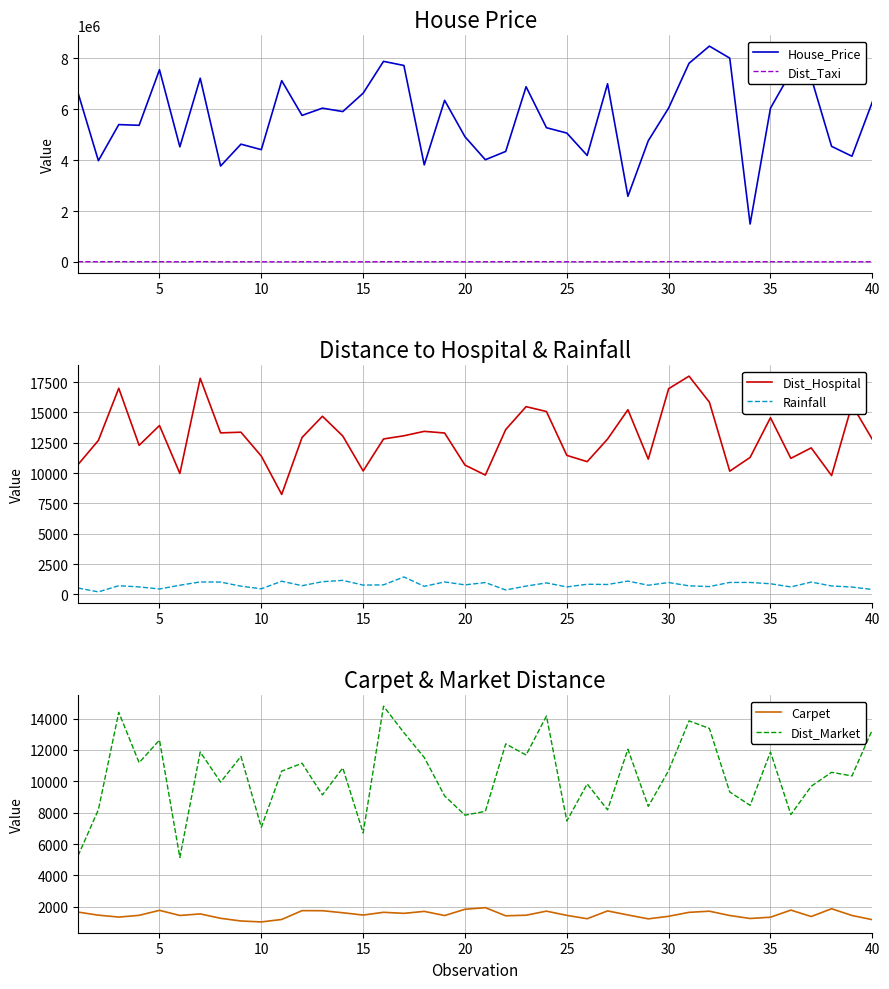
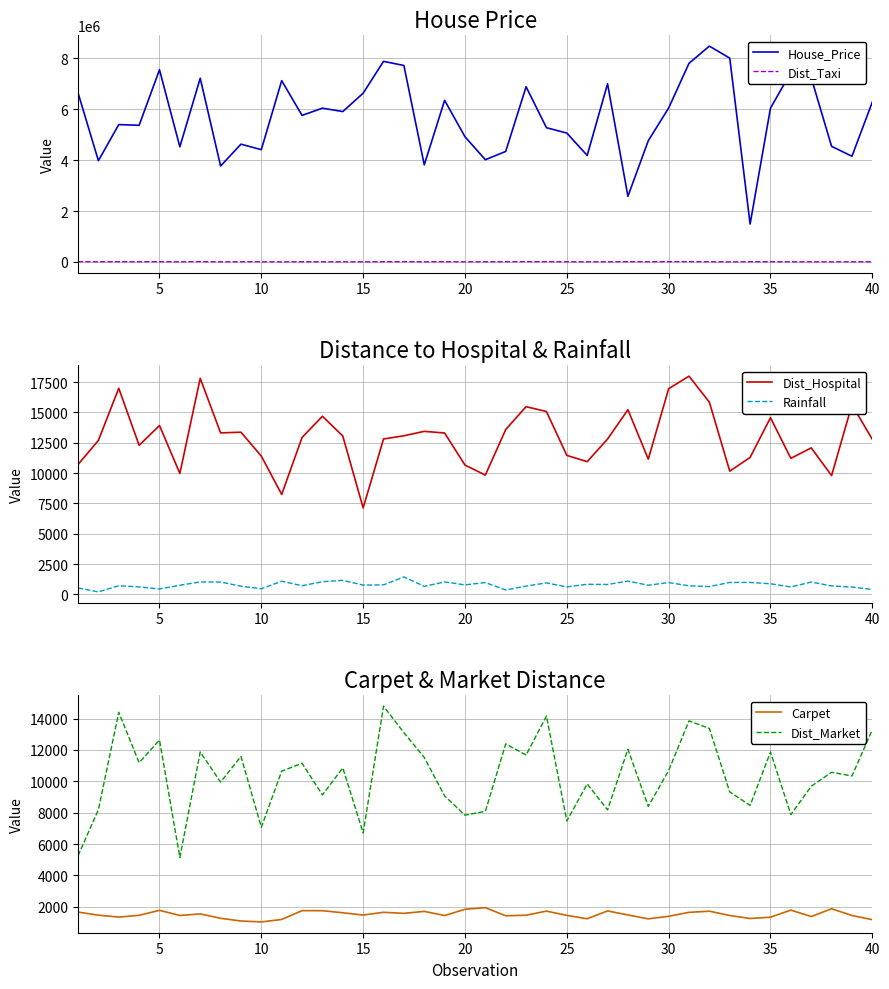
  {
    "House Price": {
      "House_Price": {
        "5": 7600000,
        "10": 4400000,
        "15": 6600000,
        "20": 4900000,
        "25": 5100000,
        "30": 6100000,
        "35": 6000000,
        "40": 6300000
      },
      "Dist_Taxi": {
        "5": 0,
        "10": 0,
        "15": 0,
        "20": 0,
        "25": 0,
        "30": 0,
        "35": 0,
        "40": 0
      }
    },
    "Distance to Hospital & Rainfall": {
      "Dist_Hospital": {
        "5": 13900,
        "10": 11400,
-       "15": 10200,
+       "15": 7100,
        "20": 10700,
        "25": 11500,
        "30": 17000,
        "35": 14600,
        "40": 12800
      },
      "Rainfall": {
        "5": 500,
        "10": 500,
        "15": 800,
        "20": 800,
        "25": 600,
        "30": 1000,
        "35": 900,
        "40": 400
      }
    },
    "Carpet & Market Distance": {
      "Carpet": {
        "5": 1800,
        "10": 1000,
        "15": 1500,
        "20": 1800,
        "25": 1400,
        "30": 1400,
        "35": 1300,
        "40": 1200
      },
      "Dist_Market": {
        "5": 12600,
        "10": 7100,
        "15": 6700,
        "20": 7800,
        "25": 7500,
        "30": 10700,
        "35": 11900,
        "40": 13300
      }
    }
  }
